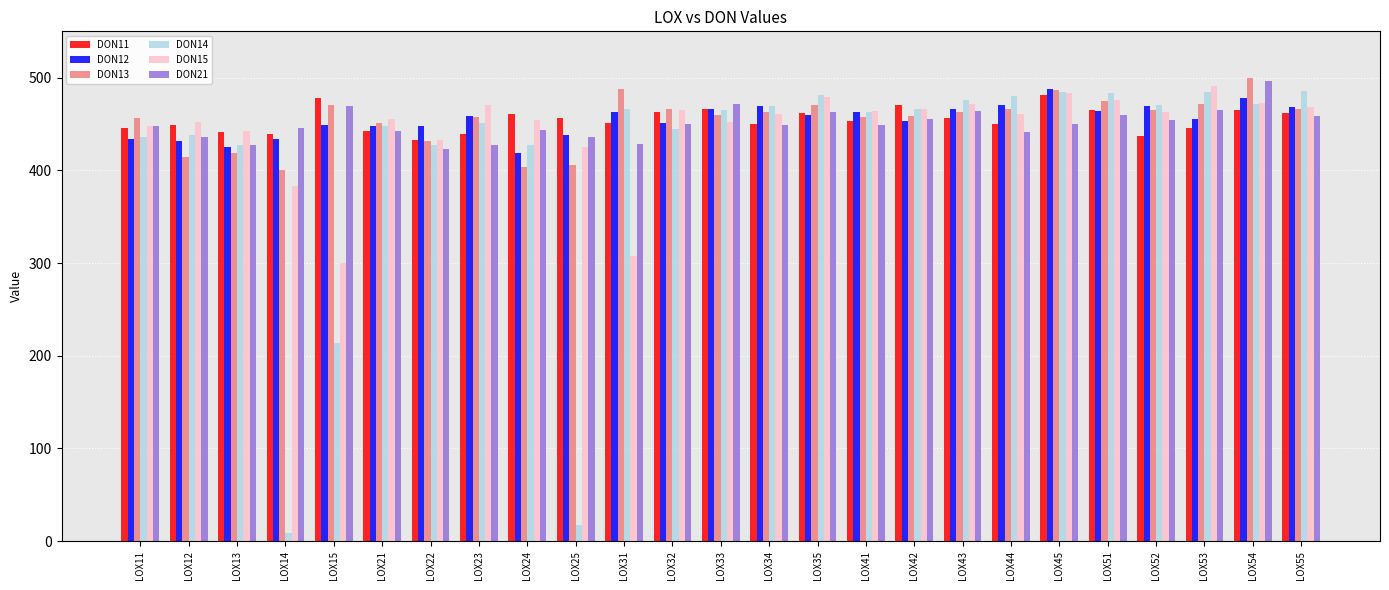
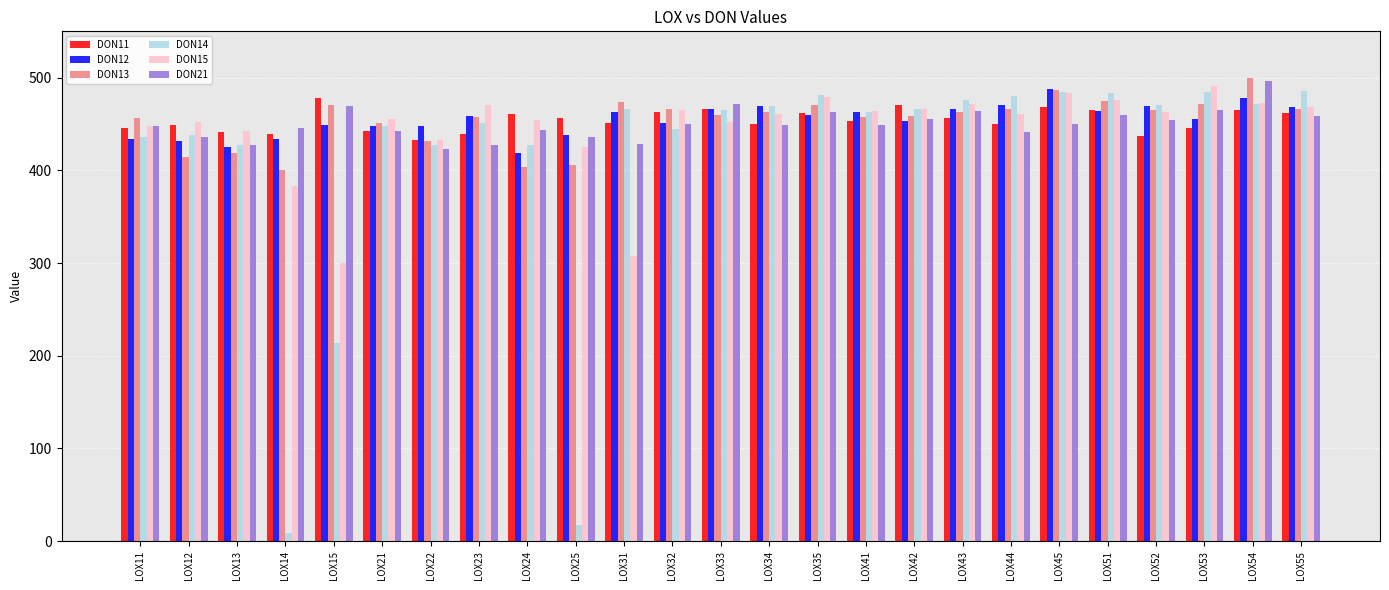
  {
    "DON11": {
      "LOX11": 450,
      "LOX12": 450,
      "LOX13": 440,
      "LOX14": 440,
      "LOX15": 480,
      "LOX21": 440,
      "LOX22": 430,
      "LOX23": 440,
      "LOX24": 460,
      "LOX25": 460,
      "LOX31": 450,
      "LOX32": 460,
      "LOX33": 470,
      "LOX34": 450,
      "LOX35": 460,
      "LOX41": 450,
      "LOX42": 470,
      "LOX43": 460,
      "LOX44": 450,
-     "LOX45": 480,
+     "LOX45": 470,
      "LOX51": 460,
      "LOX52": 440,
      "LOX53": 450,
      "LOX54": 470,
      "LOX55": 460
    },
    "DON12": {
      "LOX11": 430,
      "LOX12": 430,
      "LOX13": 430,
      "LOX14": 430,
      "LOX15": 450,
      "LOX21": 450,
      "LOX22": 450,
      "LOX23": 460,
      "LOX24": 420,
      "LOX25": 440,
      "LOX31": 460,
      "LOX32": 450,
      "LOX33": 470,
      "LOX34": 470,
      "LOX35": 460,
      "LOX41": 460,
      "LOX42": 450,
      "LOX43": 470,
      "LOX44": 470,
      "LOX45": 490,
      "LOX51": 460,
      "LOX52": 470,
      "LOX53": 460,
      "LOX54": 480,
      "LOX55": 470
    },
    "DON13": {
      "LOX11": 460,
      "LOX12": 410,
      "LOX13": 420,
      "LOX14": 400,
      "LOX15": 470,
      "LOX21": 450,
      "LOX22": 430,
      "LOX23": 460,
      "LOX24": 400,
      "LOX25": 410,
-     "LOX31": 490,
+     "LOX31": 470,
      "LOX32": 470,
      "LOX33": 460,
      "LOX34": 460,
      "LOX35": 470,
      "LOX41": 460,
      "LOX42": 460,
      "LOX43": 460,
      "LOX44": 470,
      "LOX45": 490,
      "LOX51": 470,
      "LOX52": 470,
      "LOX53": 470,
      "LOX54": 500,
      "LOX55": 470
    },
    "DON14": {
      "LOX11": 440,
      "LOX12": 440,
      "LOX13": 430,
      "LOX14": 10,
      "LOX15": 210,
      "LOX21": 450,
      "LOX22": 430,
      "LOX23": 450,
      "LOX24": 430,
      "LOX25": 20,
      "LOX31": 470,
      "LOX32": 440,
      "LOX33": 460,
      "LOX34": 470,
      "LOX35": 480,
      "LOX41": 460,
      "LOX42": 470,
      "LOX43": 480,
      "LOX44": 480,
      "LOX45": 480,
      "LOX51": 480,
      "LOX52": 470,
      "LOX53": 480,
      "LOX54": 470,
      "LOX55": 490
    },
    "DON15": {
      "LOX11": 450,
      "LOX12": 450,
      "LOX13": 440,
      "LOX14": 380,
      "LOX15": 300,
      "LOX21": 460,
      "LOX22": 430,
      "LOX23": 470,
      "LOX24": 450,
      "LOX25": 420,
      "LOX31": 310,
      "LOX32": 460,
      "LOX33": 450,
      "LOX34": 460,
      "LOX35": 480,
      "LOX41": 460,
      "LOX42": 470,
      "LOX43": 470,
      "LOX44": 460,
      "LOX45": 480,
      "LOX51": 480,
      "LOX52": 460,
      "LOX53": 490,
      "LOX54": 470,
      "LOX55": 470
    },
    "DON21": {
      "LOX11": 450,
      "LOX12": 440,
      "LOX13": 430,
      "LOX14": 450,
      "LOX15": 470,
      "LOX21": 440,
      "LOX22": 420,
      "LOX23": 430,
      "LOX24": 440,
      "LOX25": 440,
      "LOX31": 430,
      "LOX32": 450,
      "LOX33": 470,
      "LOX34": 450,
      "LOX35": 460,
      "LOX41": 450,
      "LOX42": 460,
      "LOX43": 460,
      "LOX44": 440,
      "LOX45": 450,
      "LOX51": 460,
      "LOX52": 450,
      "LOX53": 470,
      "LOX54": 500,
      "LOX55": 460
    }
  }
